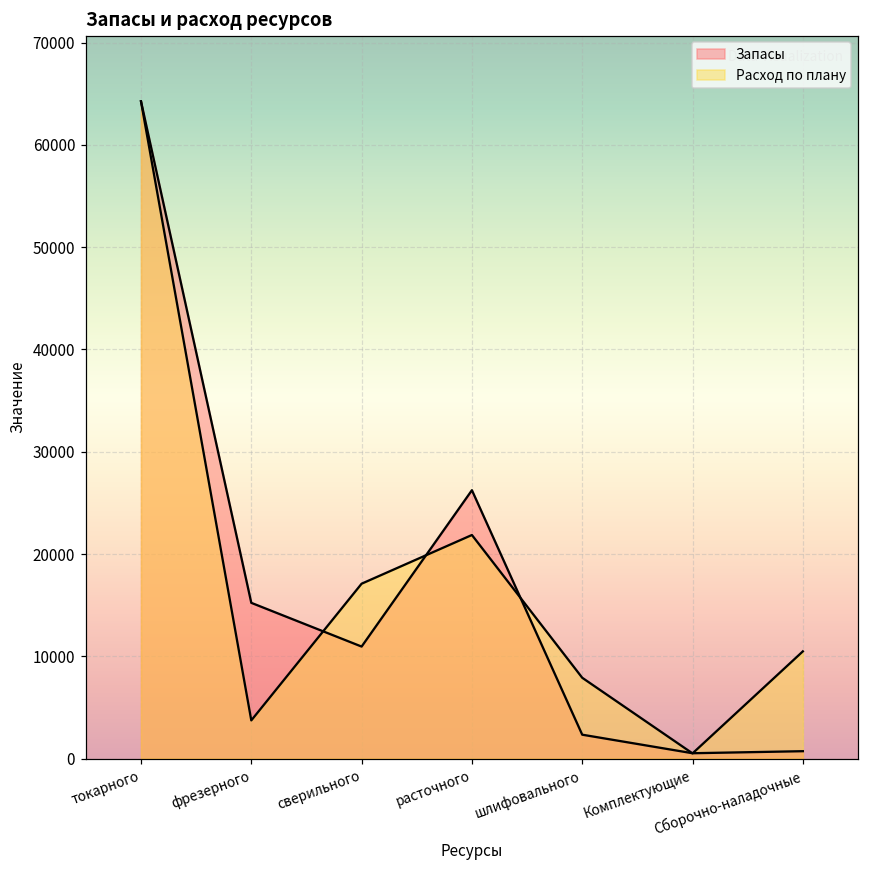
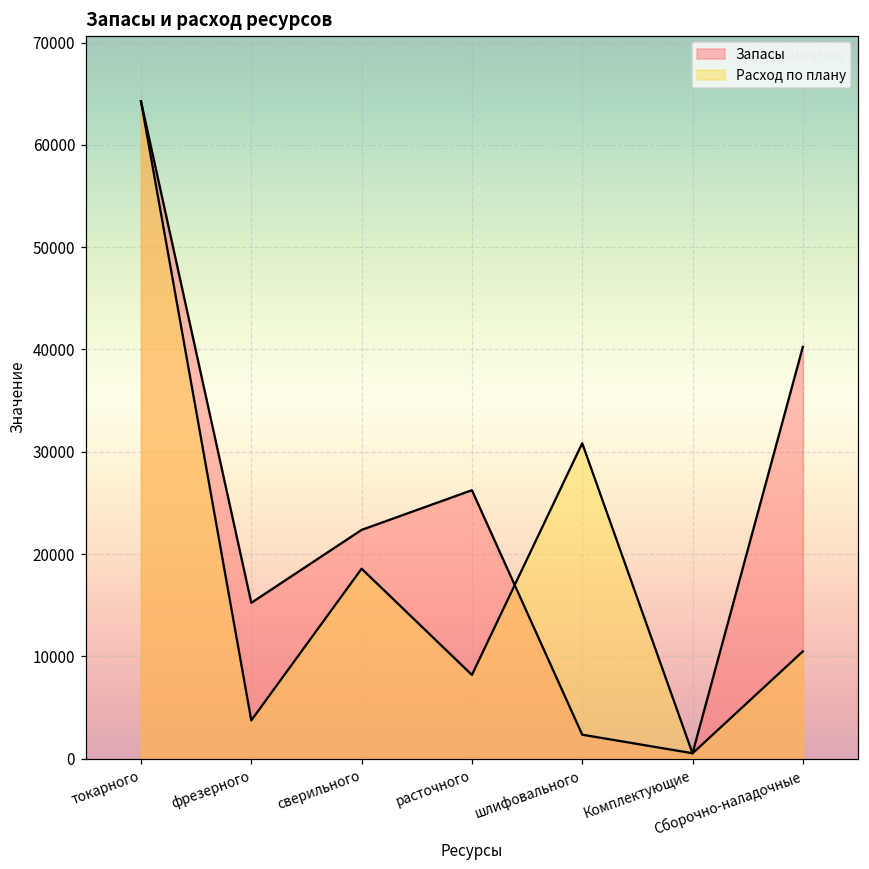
  {
    "Запасы": {
      "фрезерного": 15000,
-     "сверильного": 11000,
+     "сверильного": 22000,
      "расточного": 26000,
      "шлифовального": 2000,
-     "Сборочно-наладочные": 1000
+     "Сборочно-наладочные": 40000
    },
    "Расход по плану": {
      "фрезерного": 4000,
-     "сверильного": 17000,
-     "расточного": 22000,
-     "шлифовального": 8000,
+     "сверильного": 19000,
+     "расточного": 8000,
+     "шлифовального": 31000,
      "Сборочно-наладочные": 10000
    }
  }
